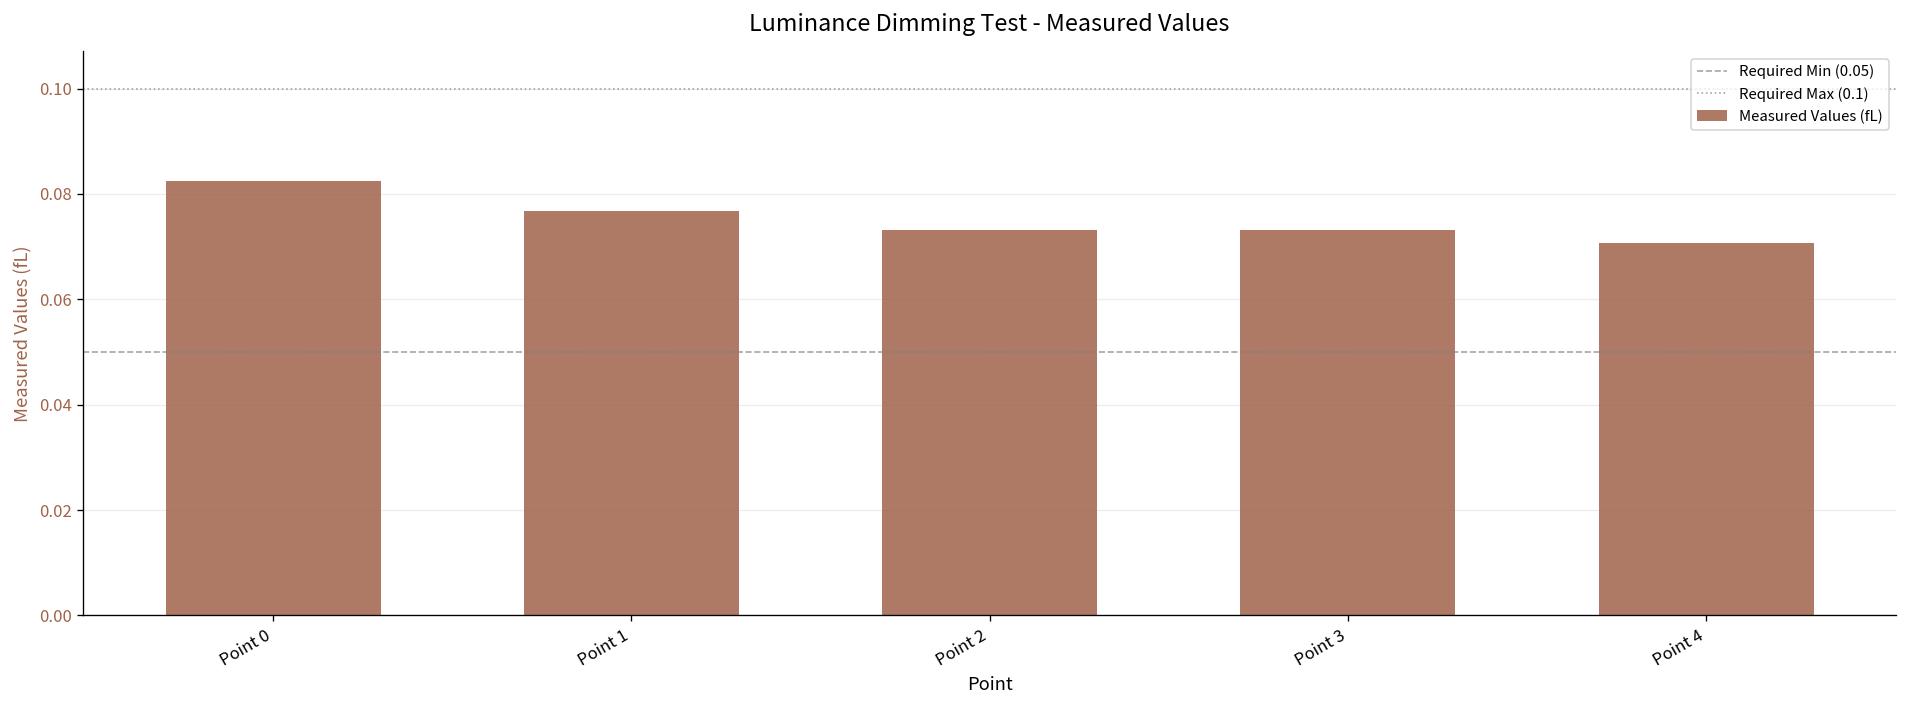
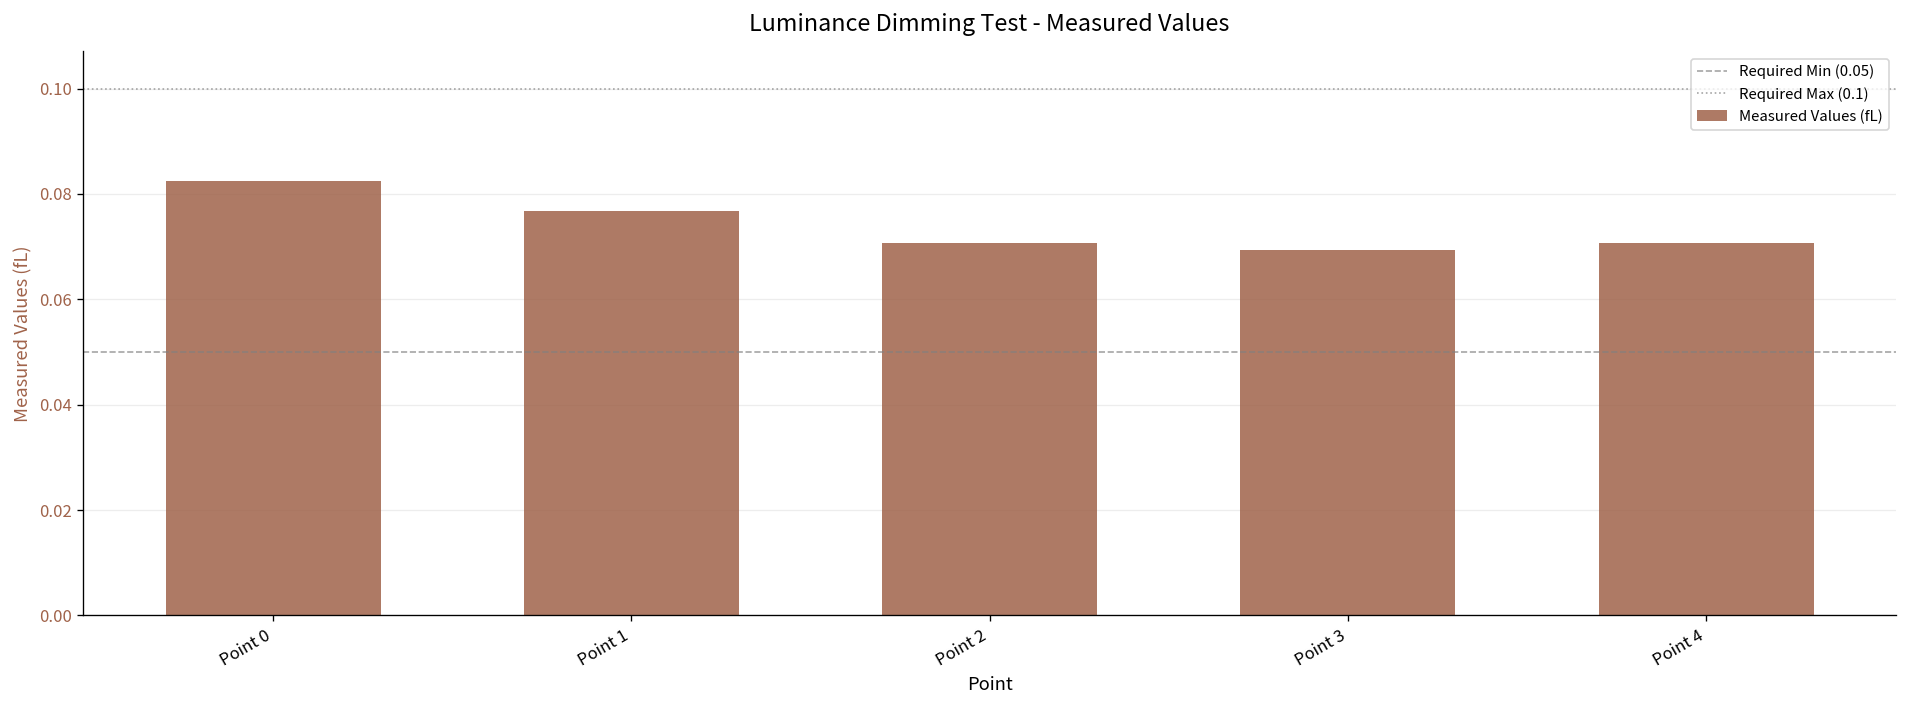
  {
    "Point 0": 0.082,
    "Point 1": 0.077,
-   "Point 2": 0.073,
-   "Point 3": 0.073,
+   "Point 2": 0.071,
+   "Point 3": 0.069,
    "Point 4": 0.071
  }
